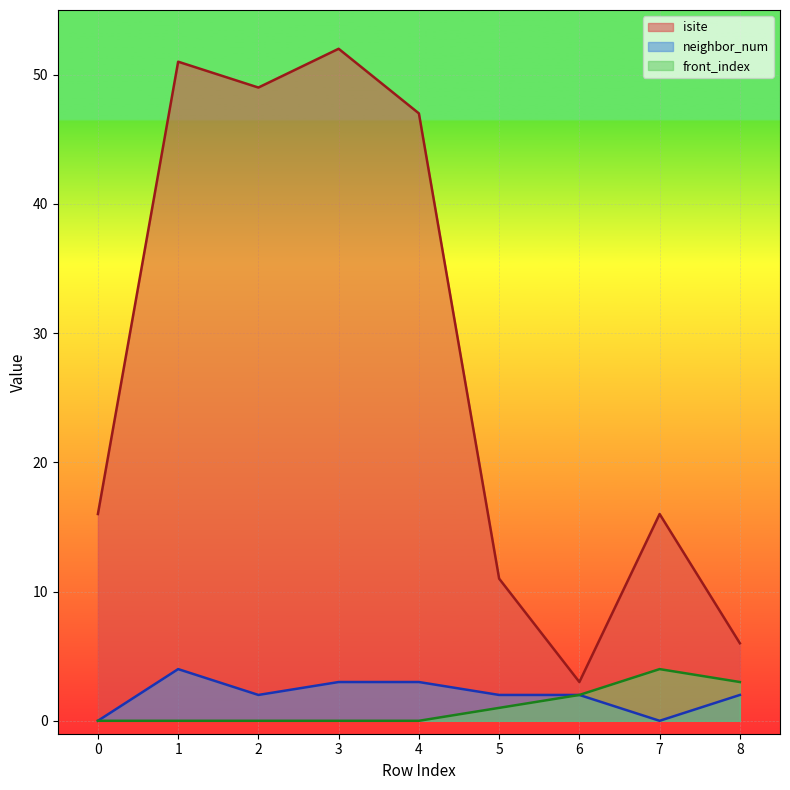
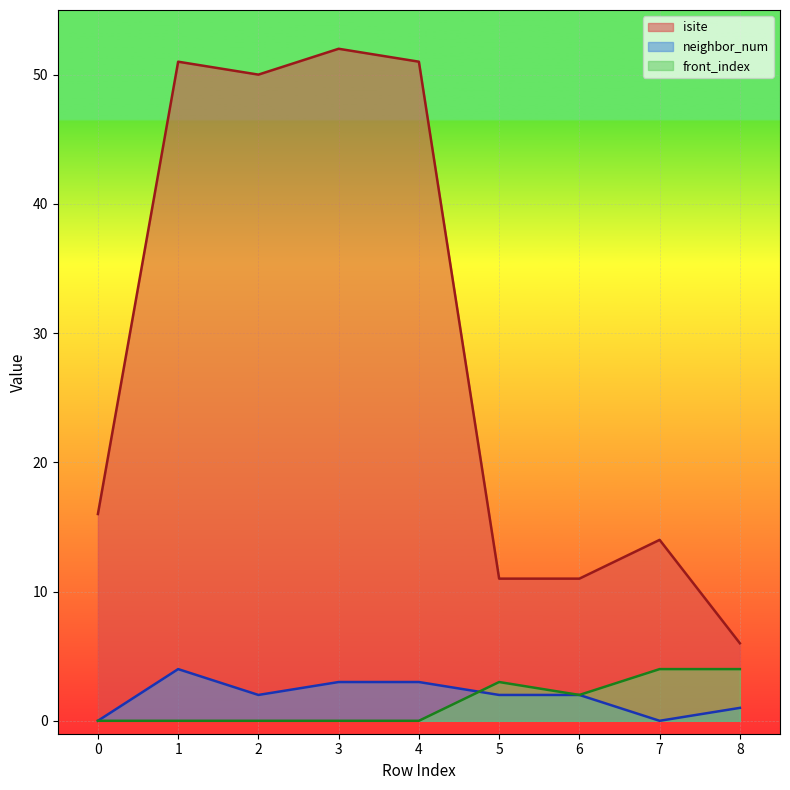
  {
    "isite": {
      "0": 16,
      "1": 51,
-     "2": 49,
+     "2": 50,
      "3": 52,
-     "4": 47,
+     "4": 51,
      "5": 11,
-     "6": 3,
-     "7": 16,
+     "6": 11,
+     "7": 14,
      "8": 6
    },
    "neighbor_num": {
      "1": 4,
      "2": 2,
      "3": 3,
      "4": 3,
      "5": 2,
      "7": 0,
-     "8": 2
+     "8": 1
    },
    "front_index": {
      "1": 0,
      "2": 0,
      "3": 0,
      "4": 0,
-     "5": 1,
+     "5": 3,
      "7": 4,
-     "8": 3
+     "8": 4
    }
  }
